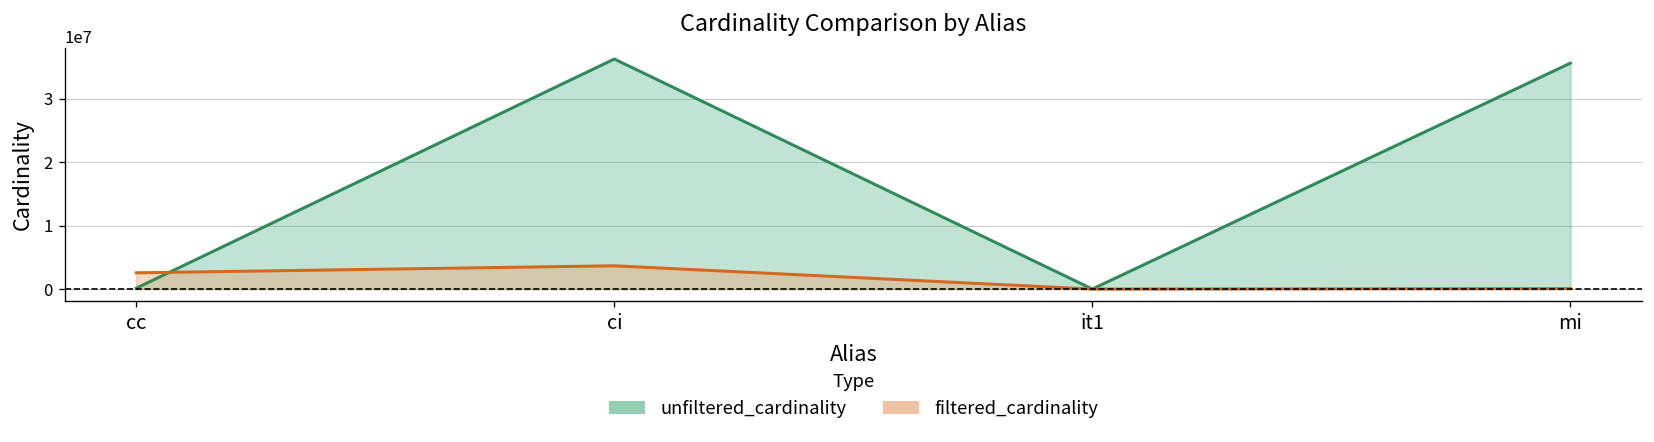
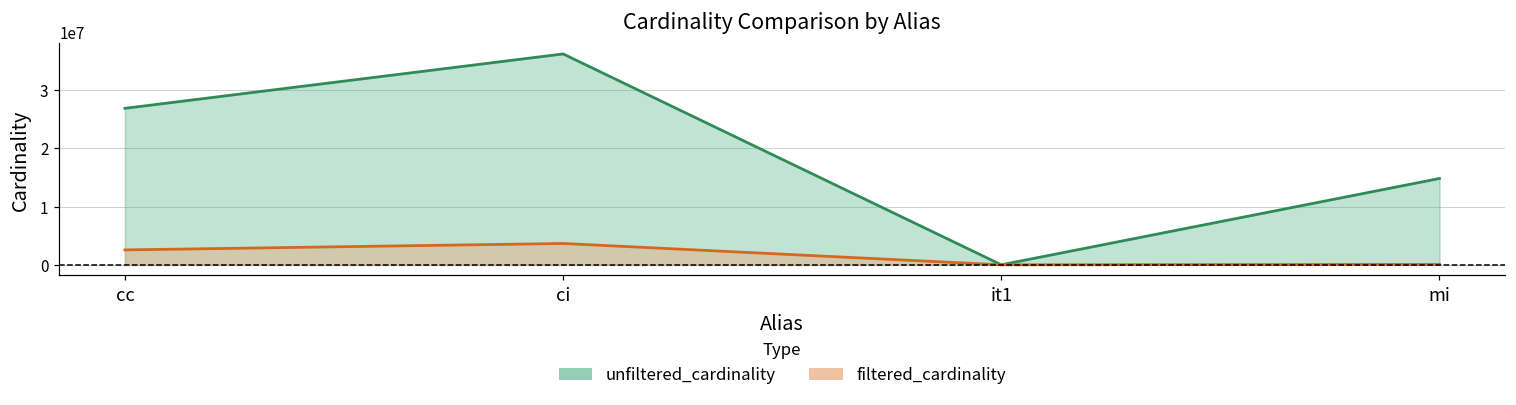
  {
    "unfiltered_cardinality": {
-     "cc": 0,
+     "cc": 27000000,
      "ci": 36000000,
-     "mi": 36000000
+     "mi": 15000000
    },
    "filtered_cardinality": {
      "cc": 3000000,
      "ci": 4000000,
      "mi": 0
    }
  }
